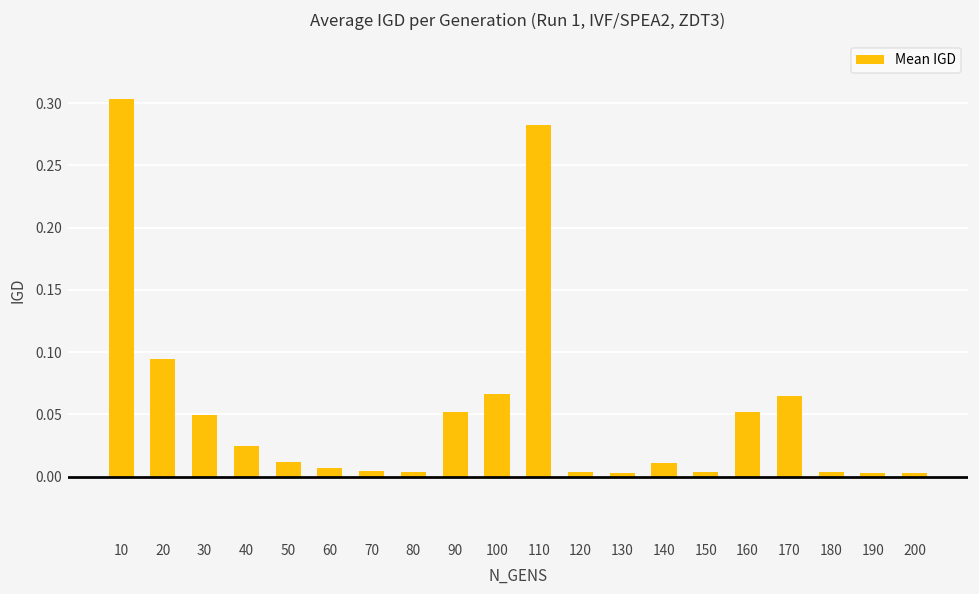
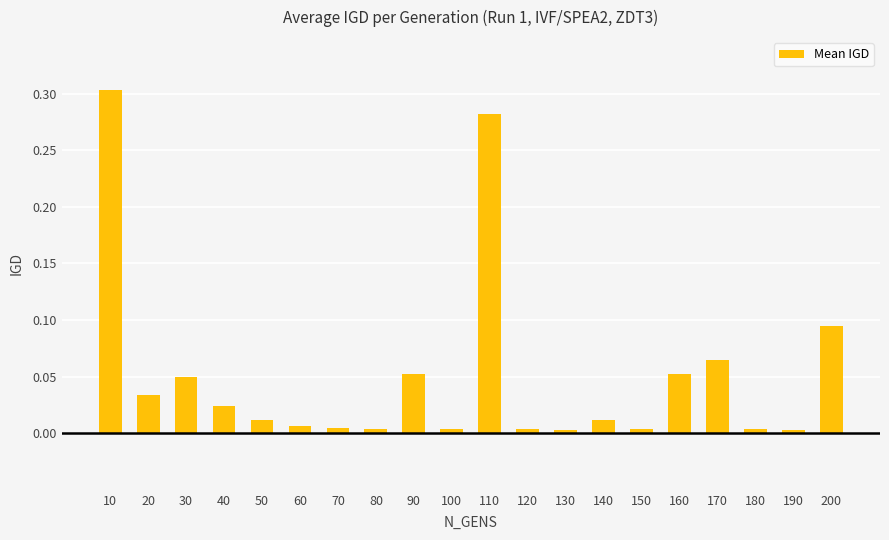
  {
    "10": 0.303,
-   "20": 0.095,
+   "20": 0.034,
    "30": 0.050,
    "40": 0.024,
    "50": 0.012,
    "60": 0.007,
    "70": 0.005,
    "80": 0.004,
    "90": 0.052,
-   "100": 0.066,
+   "100": 0.004,
    "110": 0.282,
    "120": 0.003,
    "130": 0.003,
    "140": 0.011,
    "150": 0.003,
    "160": 0.052,
    "170": 0.065,
    "180": 0.003,
    "190": 0.003,
-   "200": 0.003
+   "200": 0.095
  }
